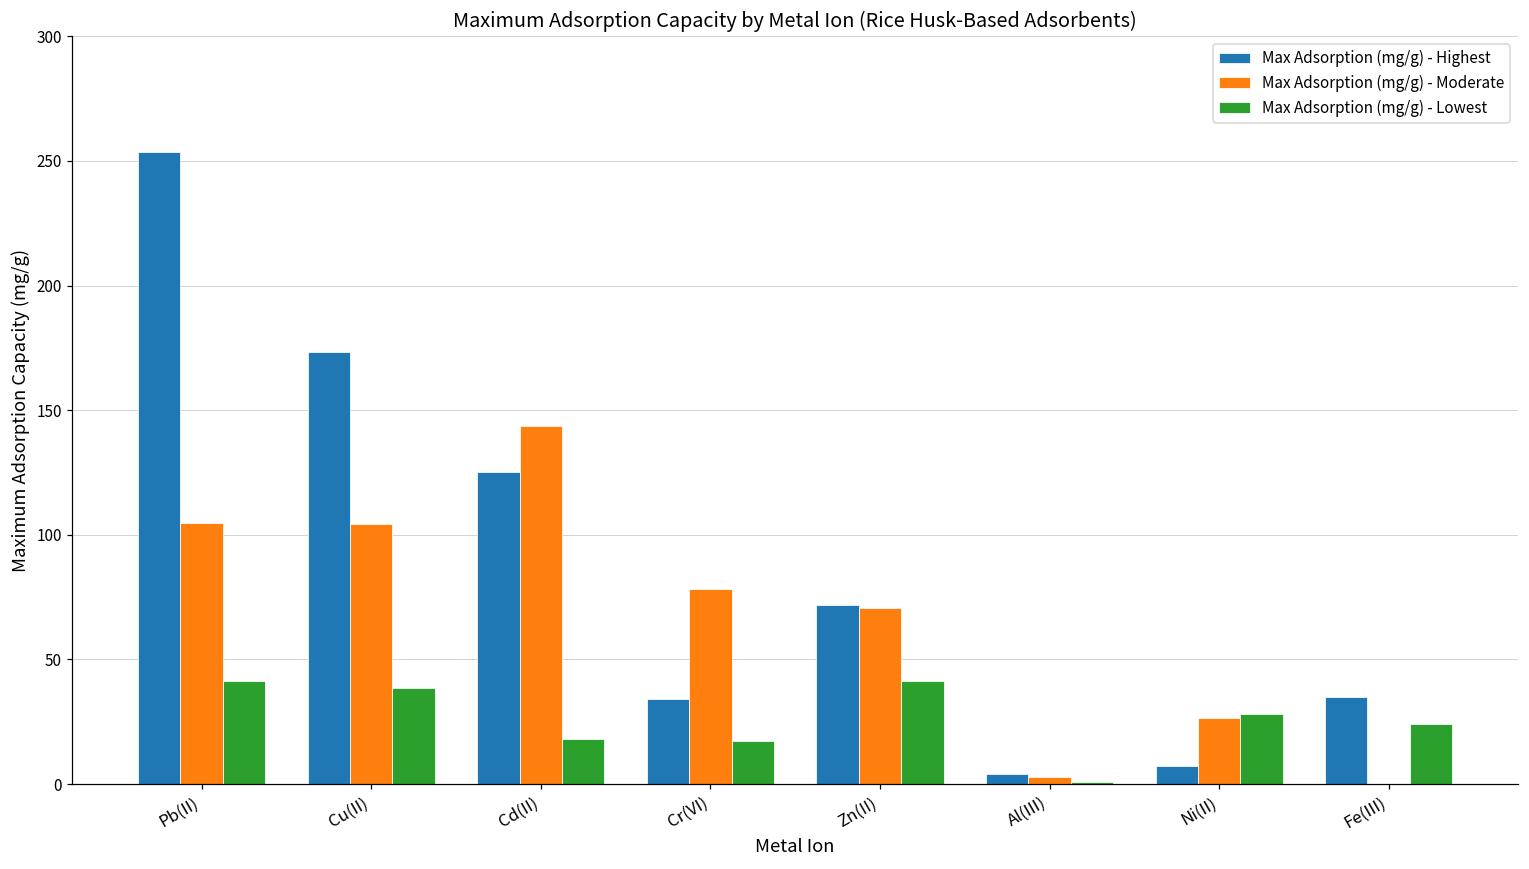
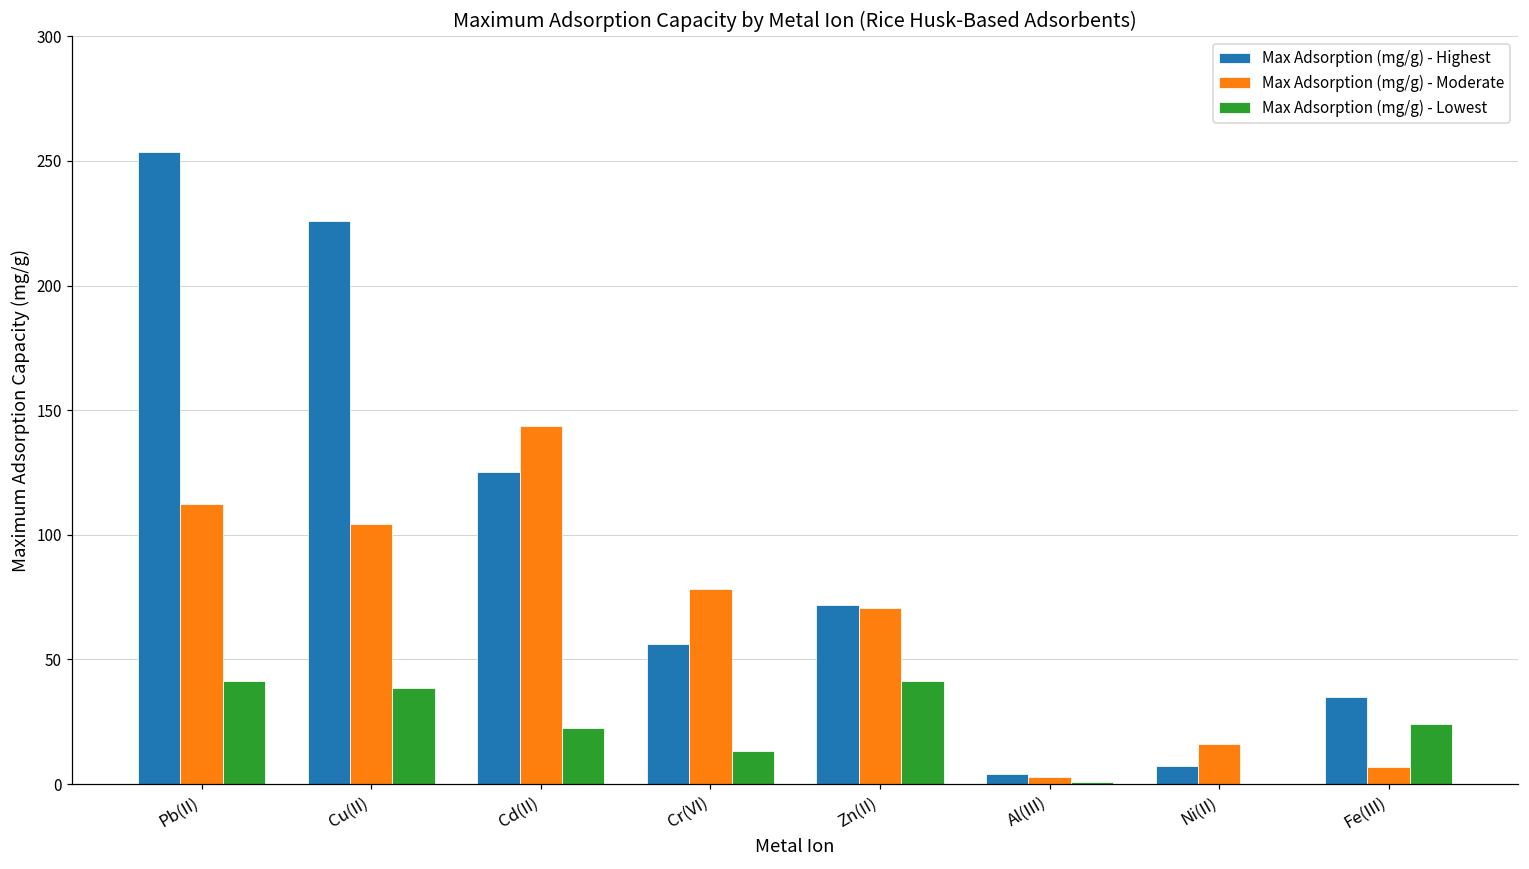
  {
    "Max Adsorption (mg/g) - Highest": {
      "Pb(II)": 254,
-     "Cu(II)": 173,
+     "Cu(II)": 226,
      "Cd(II)": 125,
-     "Cr(VI)": 34,
+     "Cr(VI)": 56,
      "Zn(II)": 72,
      "Al(III)": 4,
      "Ni(II)": 7,
      "Fe(III)": 35
    },
    "Max Adsorption (mg/g) - Moderate": {
-     "Pb(II)": 105,
+     "Pb(II)": 112,
      "Cu(II)": 104,
      "Cd(II)": 144,
      "Cr(VI)": 78,
      "Zn(II)": 71,
      "Al(III)": 3,
-     "Ni(II)": 27,
-     "Fe(III)": 0
+     "Ni(II)": 16,
+     "Fe(III)": 7
    },
    "Max Adsorption (mg/g) - Lowest": {
      "Pb(II)": 41,
      "Cu(II)": 39,
-     "Cd(II)": 18,
-     "Cr(VI)": 17,
+     "Cd(II)": 22,
+     "Cr(VI)": 13,
      "Zn(II)": 42,
-     "Ni(II)": 28,
+     "Ni(II)": 0,
      "Fe(III)": 24
    }
  }
